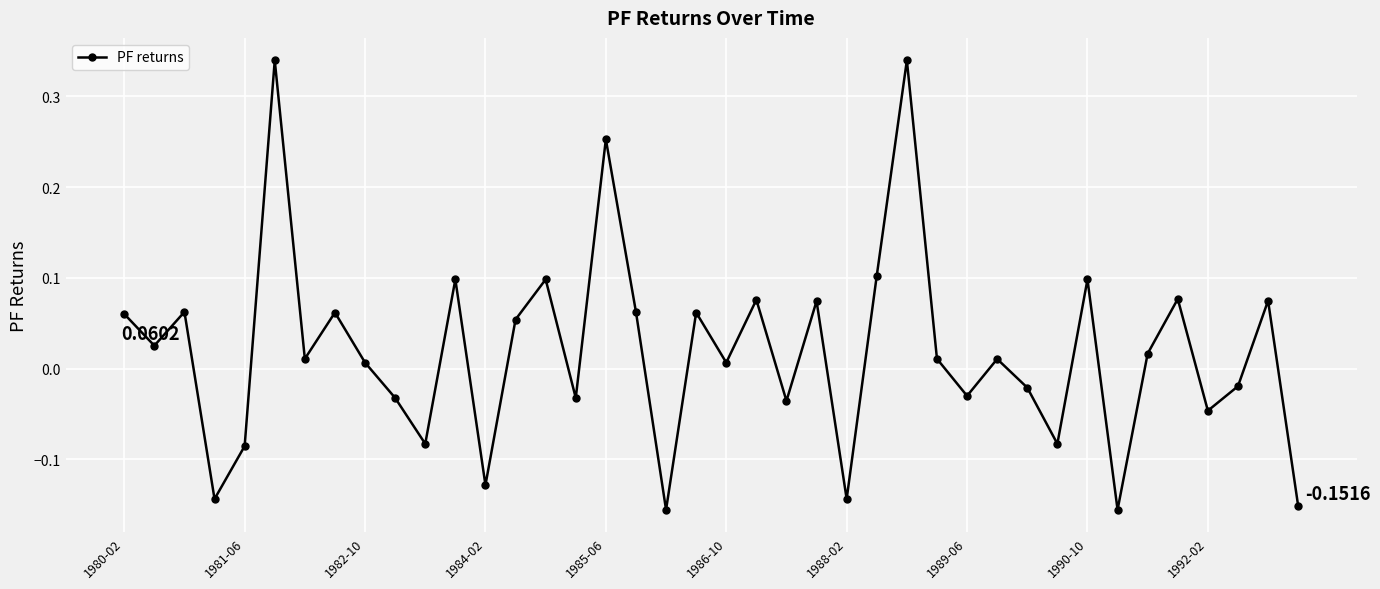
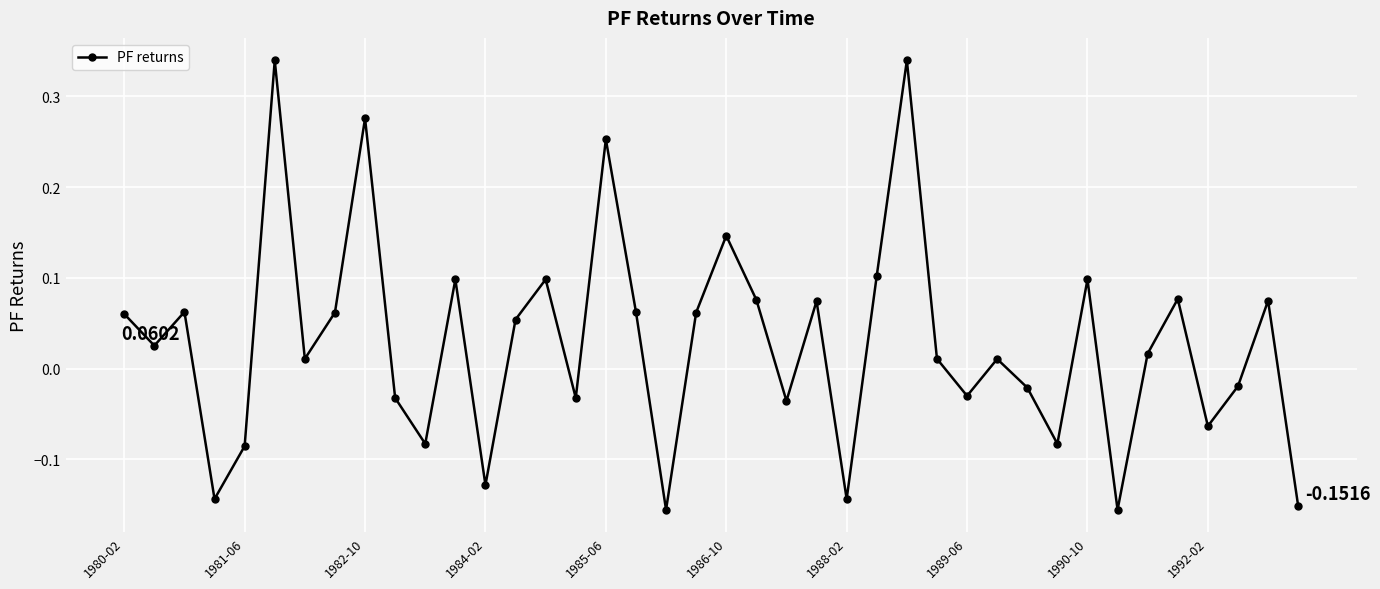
  {
    "1981-06": -0.09,
-   "1982-10": 0.01,
+   "1982-10": 0.28,
    "1984-02": -0.13,
    "1985-06": 0.25,
-   "1986-10": 0.01,
+   "1986-10": 0.15,
    "1988-02": -0.14,
    "1989-06": -0.03,
    "1990-10": 0.10,
-   "1992-02": -0.05
+   "1992-02": -0.06
  }
